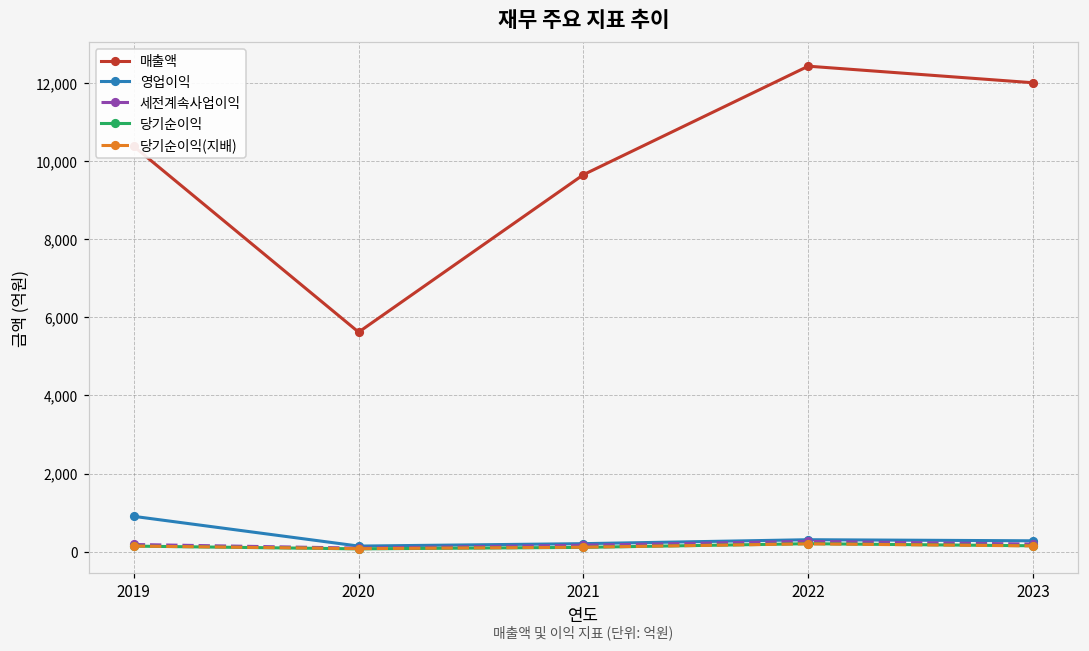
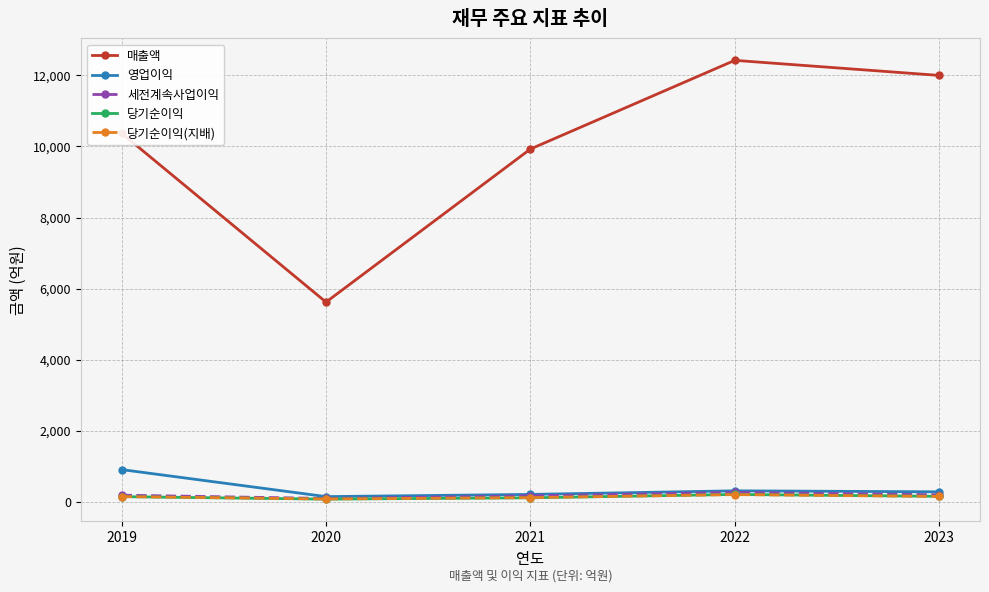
  {
    "매출액": {
      "2020": "5,600",
-     "2021": "9,600",
+     "2021": "9,900",
      "2022": "12,400",
      "2023": "12,000"
    },
    "영업이익": {
      "2019": "900",
      "2023": "300"
    }
  }
